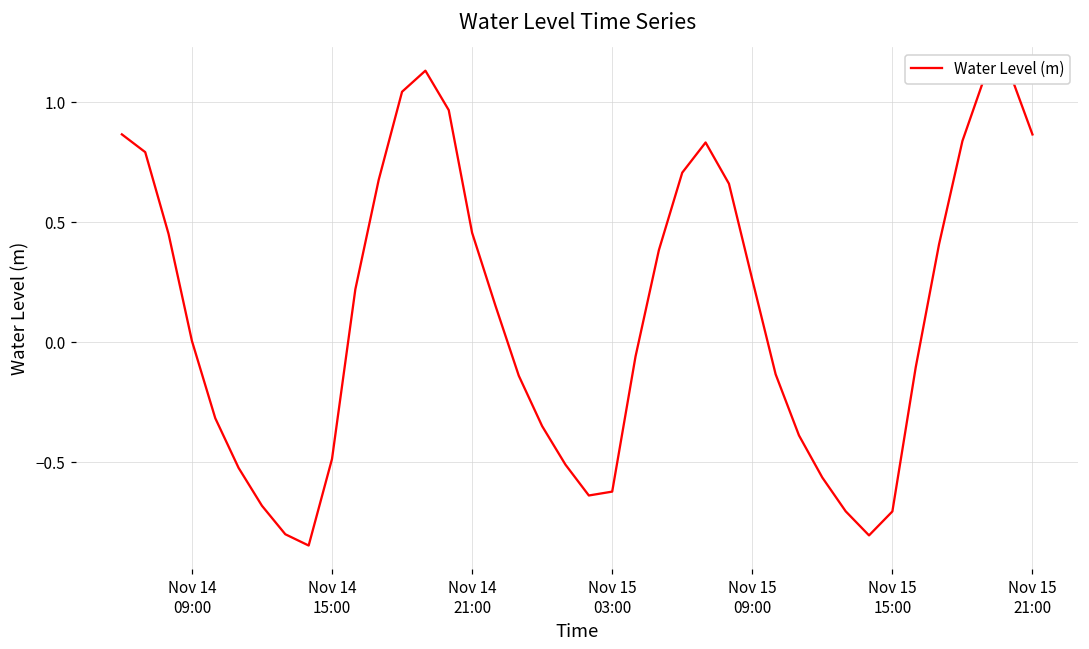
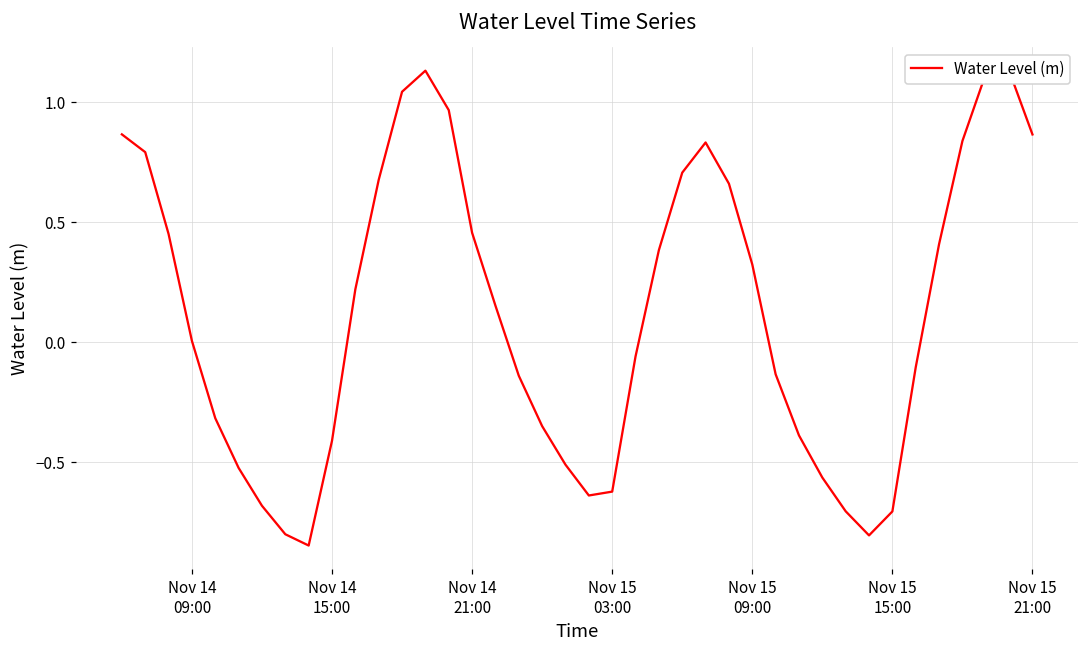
  {
    "Nov 14 09:00": 0.01,
-   "Nov 14 15:00": -0.49,
+   "Nov 14 15:00": -0.41,
    "Nov 14 21:00": 0.46,
    "Nov 15 03:00": -0.62,
-   "Nov 15 09:00": 0.26,
+   "Nov 15 09:00": 0.32,
    "Nov 15 15:00": -0.70,
    "Nov 15 21:00": 0.87
  }
